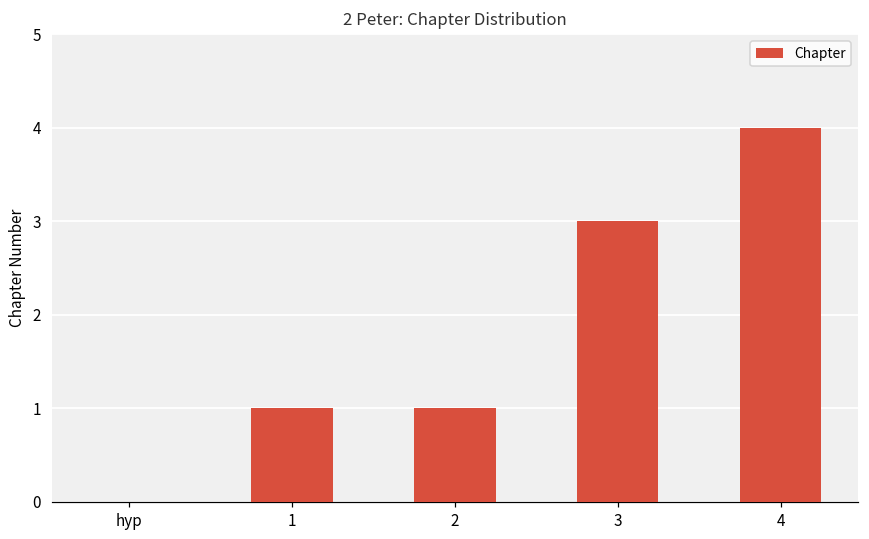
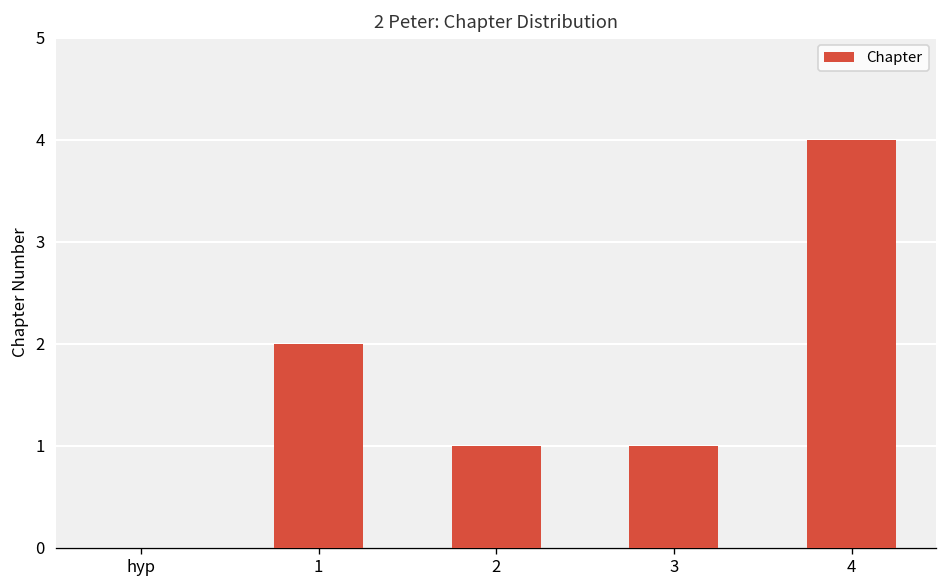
  {
    "hyp": 0,
-   "1": 1,
+   "1": 2,
    "2": 1,
-   "3": 3,
+   "3": 1,
    "4": 4
  }
